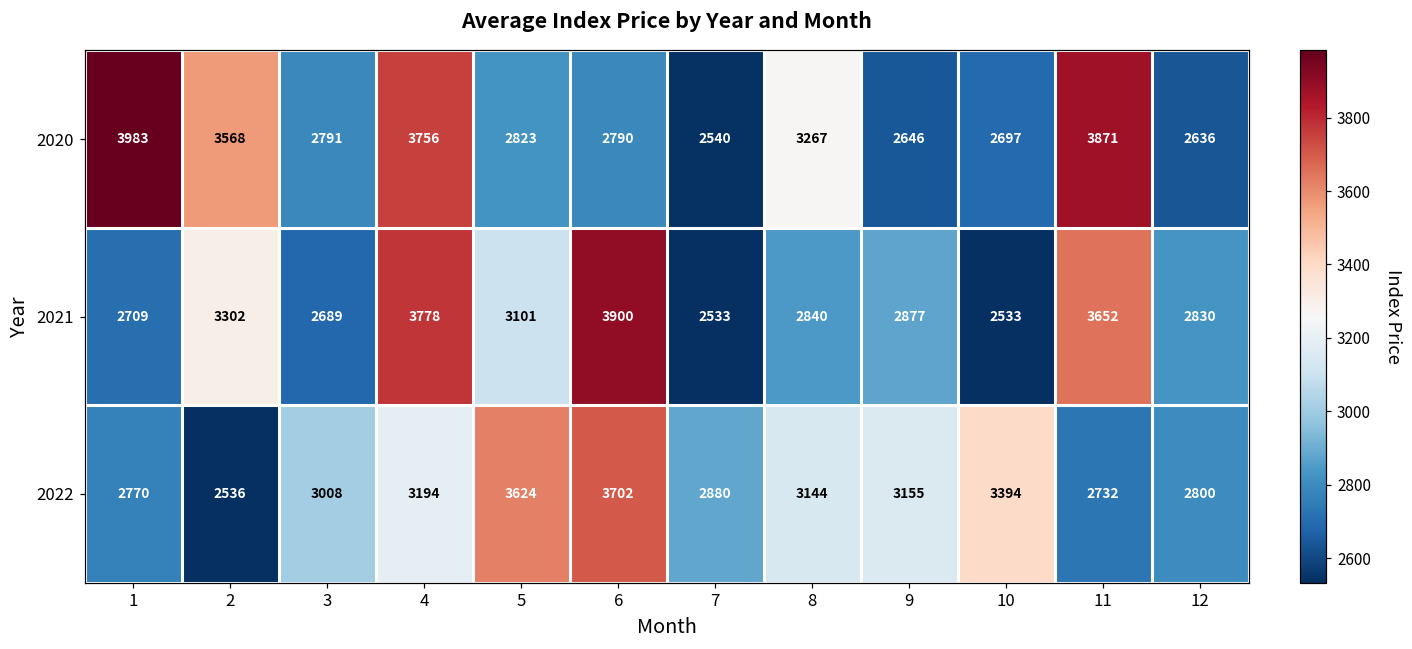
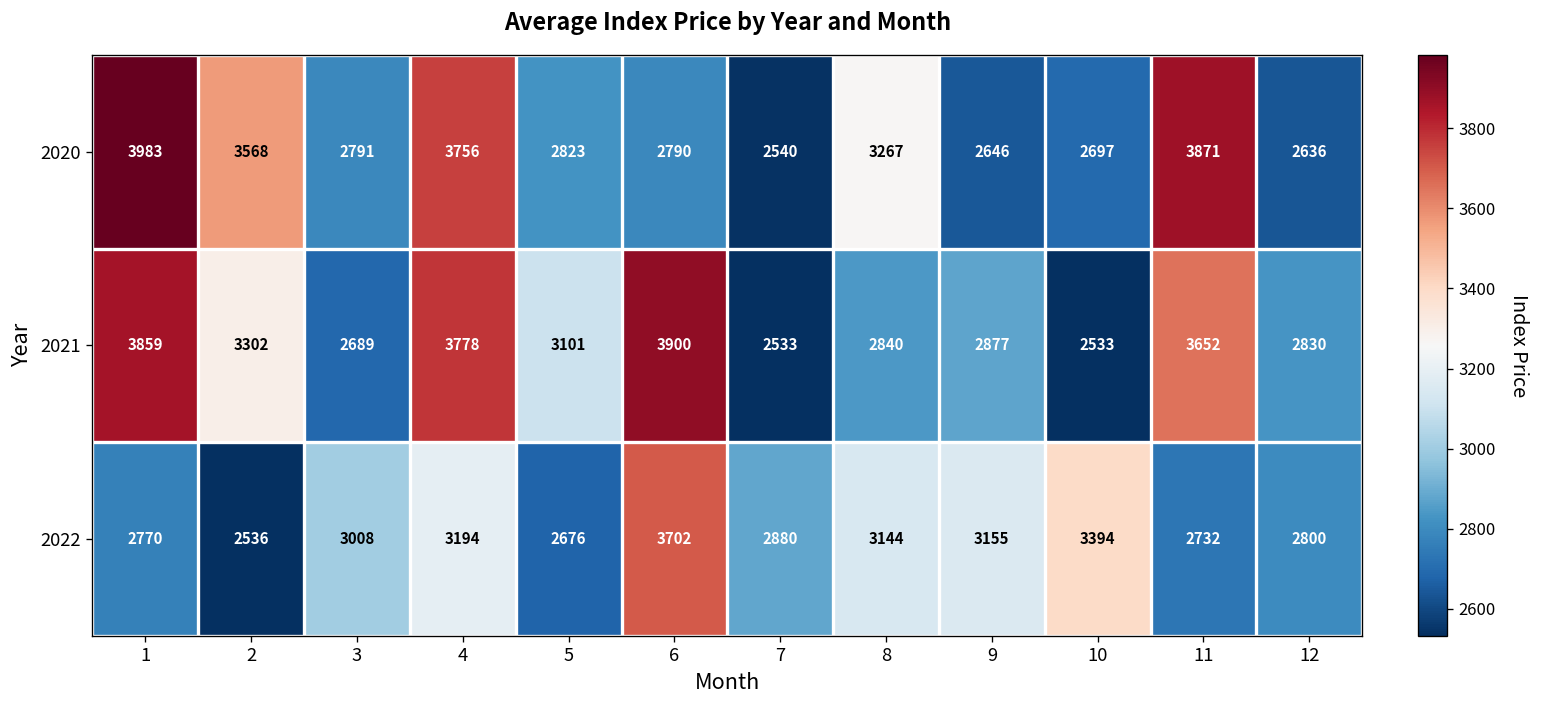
  {
    "2020": {
      "1": 3983,
      "2": 3568,
      "3": 2791,
      "4": 3756,
      "5": 2823,
      "6": 2790,
      "7": 2540,
      "8": 3267,
      "9": 2646,
      "10": 2697,
      "11": 3871,
      "12": 2636
    },
    "2021": {
-     "1": 2709,
+     "1": 3859,
      "2": 3302,
      "3": 2689,
      "4": 3778,
      "5": 3101,
      "6": 3900,
      "7": 2533,
      "8": 2840,
      "9": 2877,
      "10": 2533,
      "11": 3652,
      "12": 2830
    },
    "2022": {
      "1": 2770,
      "2": 2536,
      "3": 3008,
      "4": 3194,
-     "5": 3624,
+     "5": 2676,
      "6": 3702,
      "7": 2880,
      "8": 3144,
      "9": 3155,
      "10": 3394,
      "11": 2732,
      "12": 2800
    }
  }
